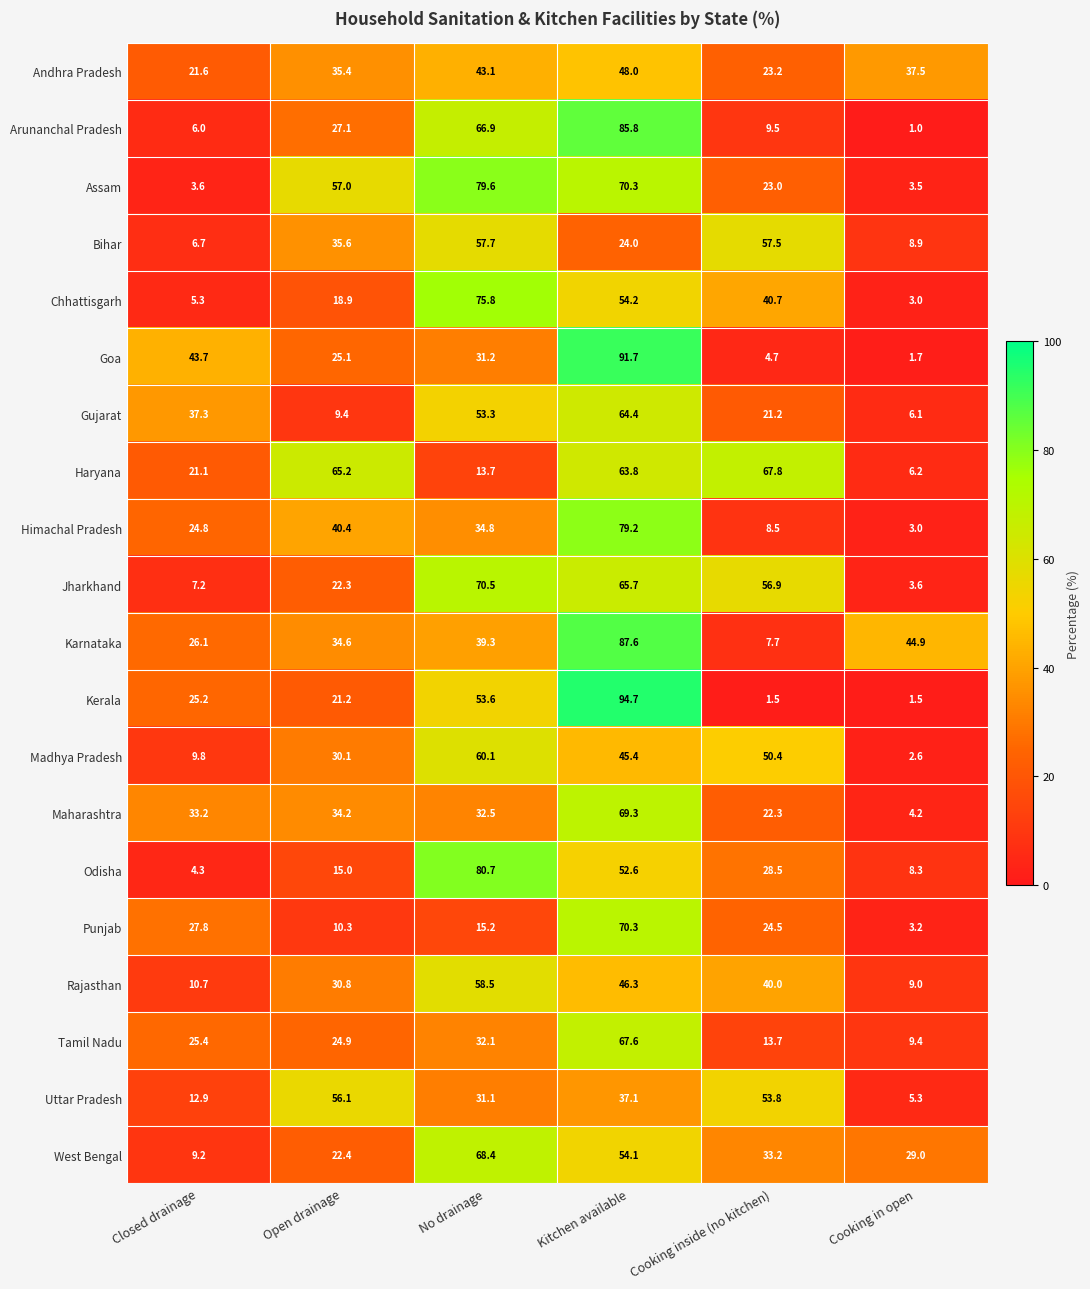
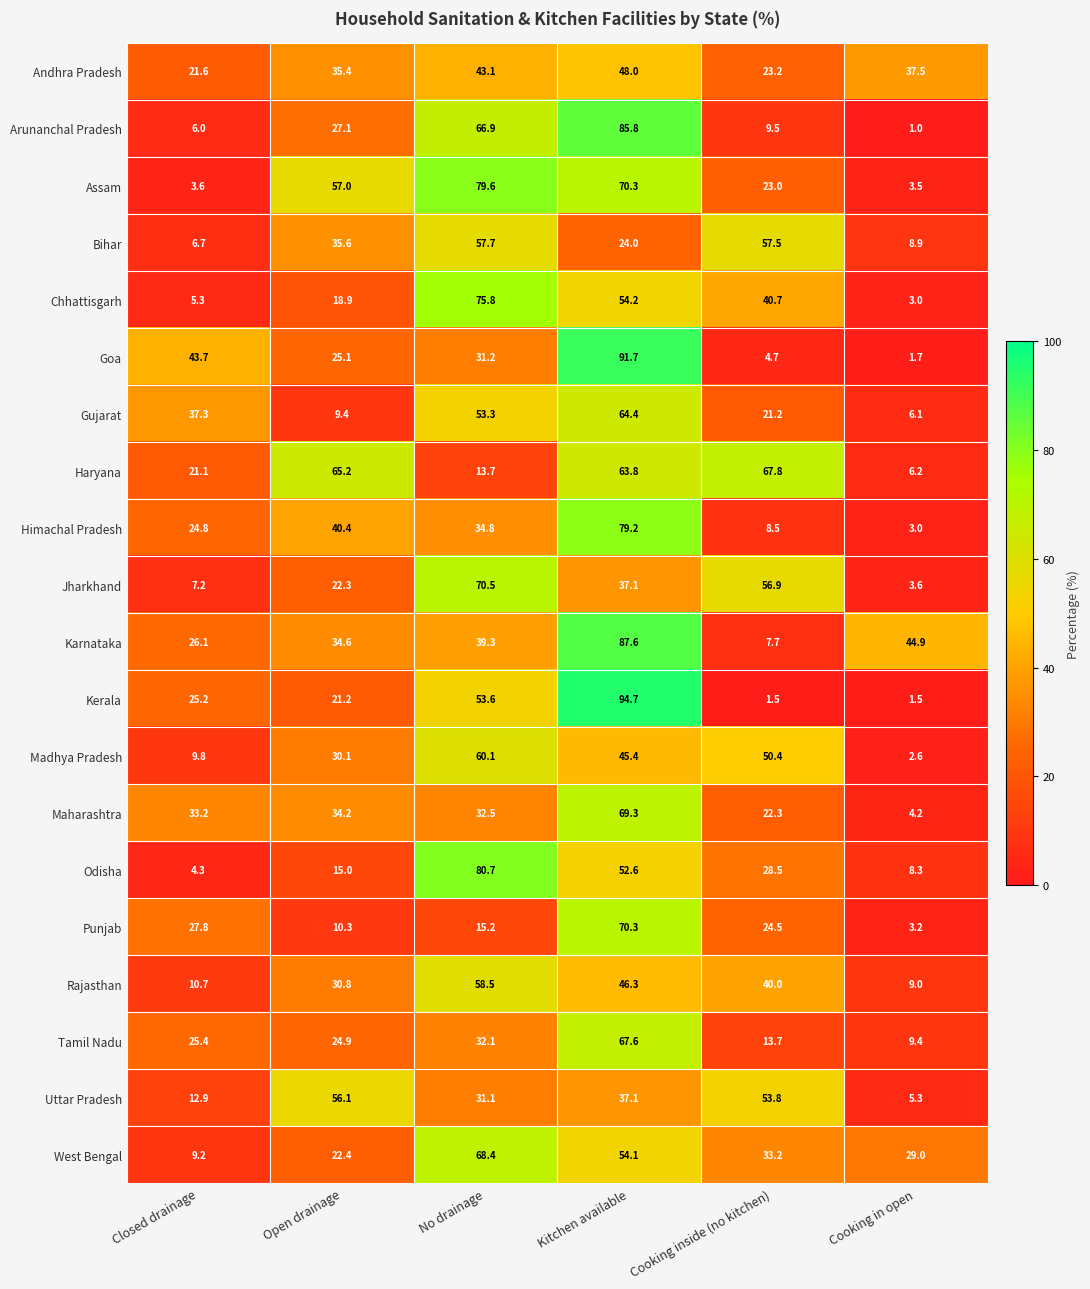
  {
    "Andhra Pradesh": {
      "Closed drainage": 21.6,
      "Open drainage": 35.4,
      "No drainage": 43.1,
      "Kitchen available": 48.0,
      "Cooking inside (no kitchen)": 23.2,
      "Cooking in open": 37.5
    },
    "Arunanchal Pradesh": {
      "Closed drainage": 6.0,
      "Open drainage": 27.1,
      "No drainage": 66.9,
      "Kitchen available": 85.8,
      "Cooking inside (no kitchen)": 9.5,
      "Cooking in open": 1.0
    },
    "Assam": {
      "Closed drainage": 3.6,
      "Open drainage": 57.0,
      "No drainage": 79.6,
      "Kitchen available": 70.3,
      "Cooking inside (no kitchen)": 23.0,
      "Cooking in open": 3.5
    },
    "Bihar": {
      "Closed drainage": 6.7,
      "Open drainage": 35.6,
      "No drainage": 57.7,
      "Kitchen available": 24.0,
      "Cooking inside (no kitchen)": 57.5,
      "Cooking in open": 8.9
    },
    "Chhattisgarh": {
      "Closed drainage": 5.3,
      "Open drainage": 18.9,
      "No drainage": 75.8,
      "Kitchen available": 54.2,
      "Cooking inside (no kitchen)": 40.7,
      "Cooking in open": 3.0
    },
    "Goa": {
      "Closed drainage": 43.7,
      "Open drainage": 25.1,
      "No drainage": 31.2,
      "Kitchen available": 91.7,
      "Cooking inside (no kitchen)": 4.7,
      "Cooking in open": 1.7
    },
    "Gujarat": {
      "Closed drainage": 37.3,
      "Open drainage": 9.4,
      "No drainage": 53.3,
      "Kitchen available": 64.4,
      "Cooking inside (no kitchen)": 21.2,
      "Cooking in open": 6.1
    },
    "Haryana": {
      "Closed drainage": 21.1,
      "Open drainage": 65.2,
      "No drainage": 13.7,
      "Kitchen available": 63.8,
      "Cooking inside (no kitchen)": 67.8,
      "Cooking in open": 6.2
    },
    "Himachal Pradesh": {
      "Closed drainage": 24.8,
      "Open drainage": 40.4,
      "No drainage": 34.8,
      "Kitchen available": 79.2,
      "Cooking inside (no kitchen)": 8.5,
      "Cooking in open": 3.0
    },
    "Jharkhand": {
      "Closed drainage": 7.2,
      "Open drainage": 22.3,
      "No drainage": 70.5,
-     "Kitchen available": 65.7,
+     "Kitchen available": 37.1,
      "Cooking inside (no kitchen)": 56.9,
      "Cooking in open": 3.6
    },
    "Karnataka": {
      "Closed drainage": 26.1,
      "Open drainage": 34.6,
      "No drainage": 39.3,
      "Kitchen available": 87.6,
      "Cooking inside (no kitchen)": 7.7,
      "Cooking in open": 44.9
    },
    "Kerala": {
      "Closed drainage": 25.2,
      "Open drainage": 21.2,
      "No drainage": 53.6,
      "Kitchen available": 94.7,
      "Cooking inside (no kitchen)": 1.5,
      "Cooking in open": 1.5
    },
    "Madhya Pradesh": {
      "Closed drainage": 9.8,
      "Open drainage": 30.1,
      "No drainage": 60.1,
      "Kitchen available": 45.4,
      "Cooking inside (no kitchen)": 50.4,
      "Cooking in open": 2.6
    },
    "Maharashtra": {
      "Closed drainage": 33.2,
      "Open drainage": 34.2,
      "No drainage": 32.5,
      "Kitchen available": 69.3,
      "Cooking inside (no kitchen)": 22.3,
      "Cooking in open": 4.2
    },
    "Odisha": {
      "Closed drainage": 4.3,
      "Open drainage": 15.0,
      "No drainage": 80.7,
      "Kitchen available": 52.6,
      "Cooking inside (no kitchen)": 28.5,
      "Cooking in open": 8.3
    },
    "Punjab": {
      "Closed drainage": 27.8,
      "Open drainage": 10.3,
      "No drainage": 15.2,
      "Kitchen available": 70.3,
      "Cooking inside (no kitchen)": 24.5,
      "Cooking in open": 3.2
    },
    "Rajasthan": {
      "Closed drainage": 10.7,
      "Open drainage": 30.8,
      "No drainage": 58.5,
      "Kitchen available": 46.3,
      "Cooking inside (no kitchen)": 40.0,
      "Cooking in open": 9.0
    },
    "Tamil Nadu": {
      "Closed drainage": 25.4,
      "Open drainage": 24.9,
      "No drainage": 32.1,
      "Kitchen available": 67.6,
      "Cooking inside (no kitchen)": 13.7,
      "Cooking in open": 9.4
    },
    "Uttar Pradesh": {
      "Closed drainage": 12.9,
      "Open drainage": 56.1,
      "No drainage": 31.1,
      "Kitchen available": 37.1,
      "Cooking inside (no kitchen)": 53.8,
      "Cooking in open": 5.3
    },
    "West Bengal": {
      "Closed drainage": 9.2,
      "Open drainage": 22.4,
      "No drainage": 68.4,
      "Kitchen available": 54.1,
      "Cooking inside (no kitchen)": 33.2,
      "Cooking in open": 29.0
    }
  }
